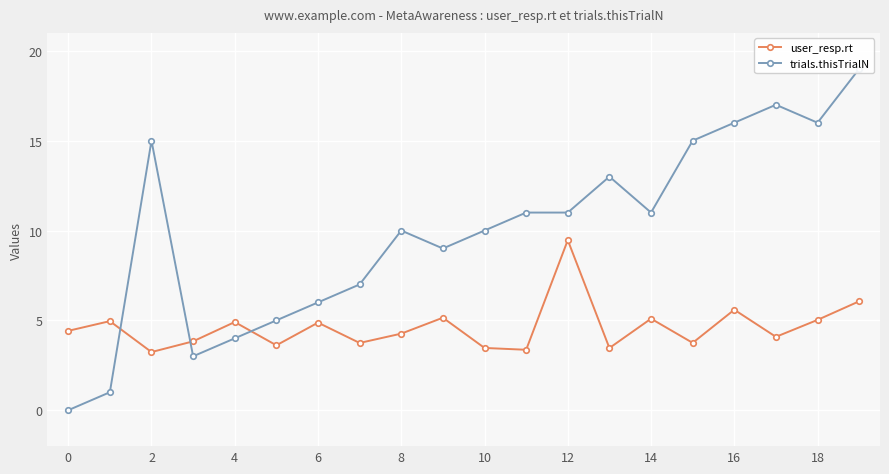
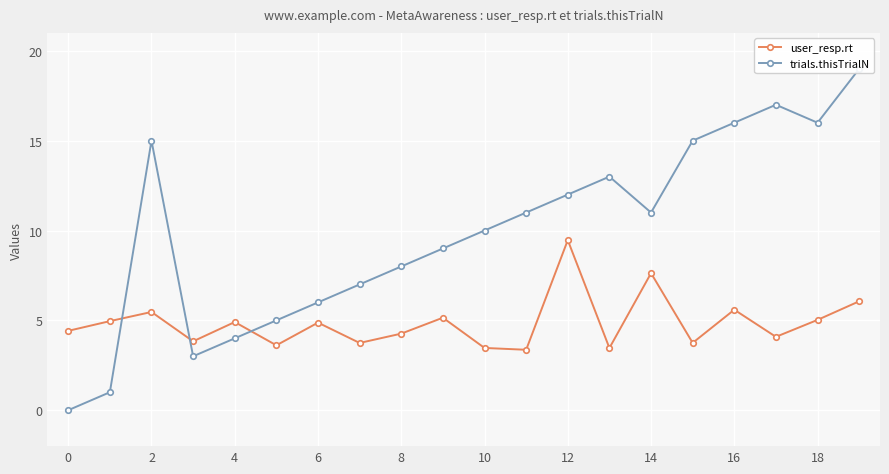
  {
    "user_resp.rt": {
      "0": 4.4,
-     "2": 3.2,
+     "2": 5.5,
      "4": 4.9,
      "6": 4.9,
      "8": 4.3,
      "10": 3.5,
      "12": 9.5,
-     "14": 5.1,
+     "14": 7.6,
      "16": 5.6,
      "18": 5.0
    },
    "trials.thisTrialN": {
      "0": 0,
      "2": 15,
      "4": 4,
      "6": 6,
-     "8": 10,
+     "8": 8,
      "10": 10,
-     "12": 11,
+     "12": 12,
      "14": 11,
      "16": 16,
      "18": 16
    }
  }
